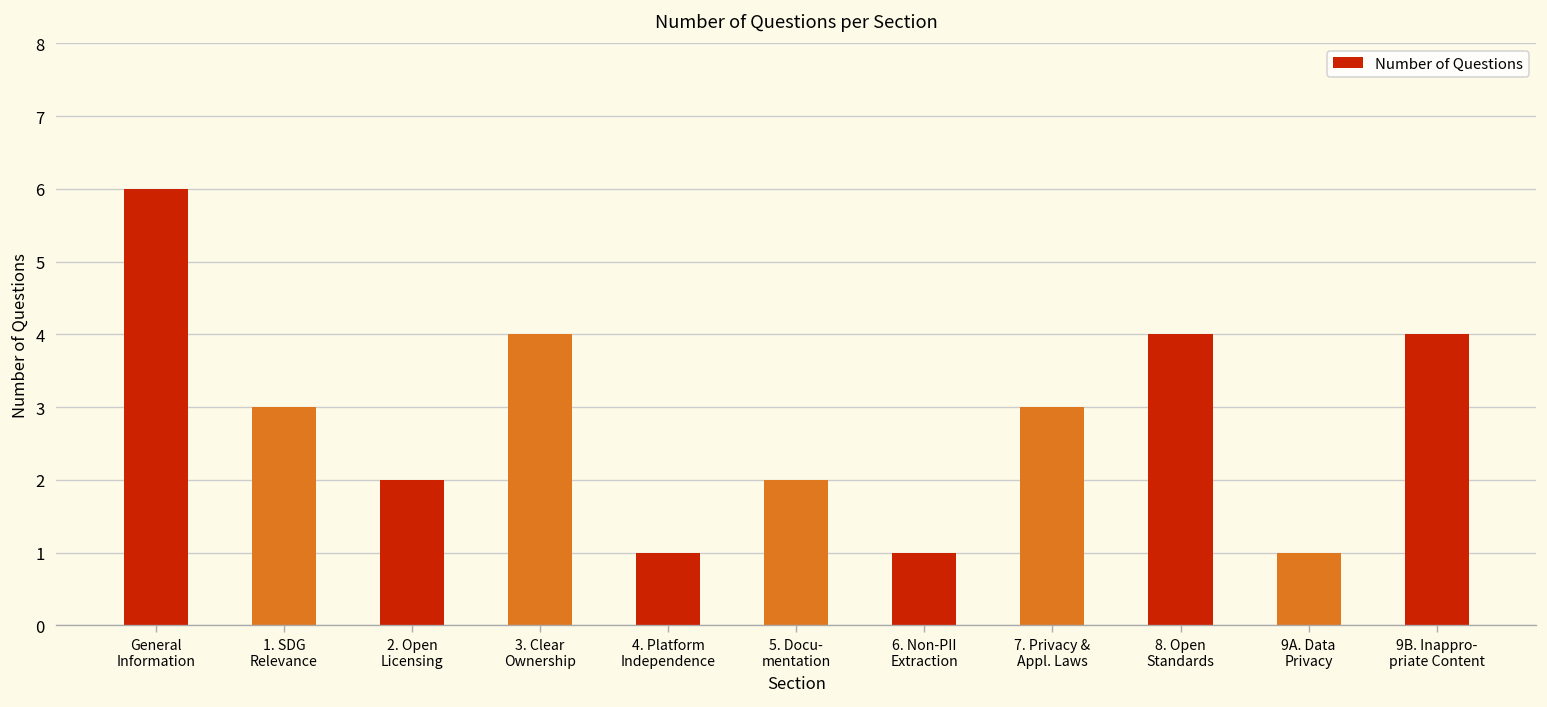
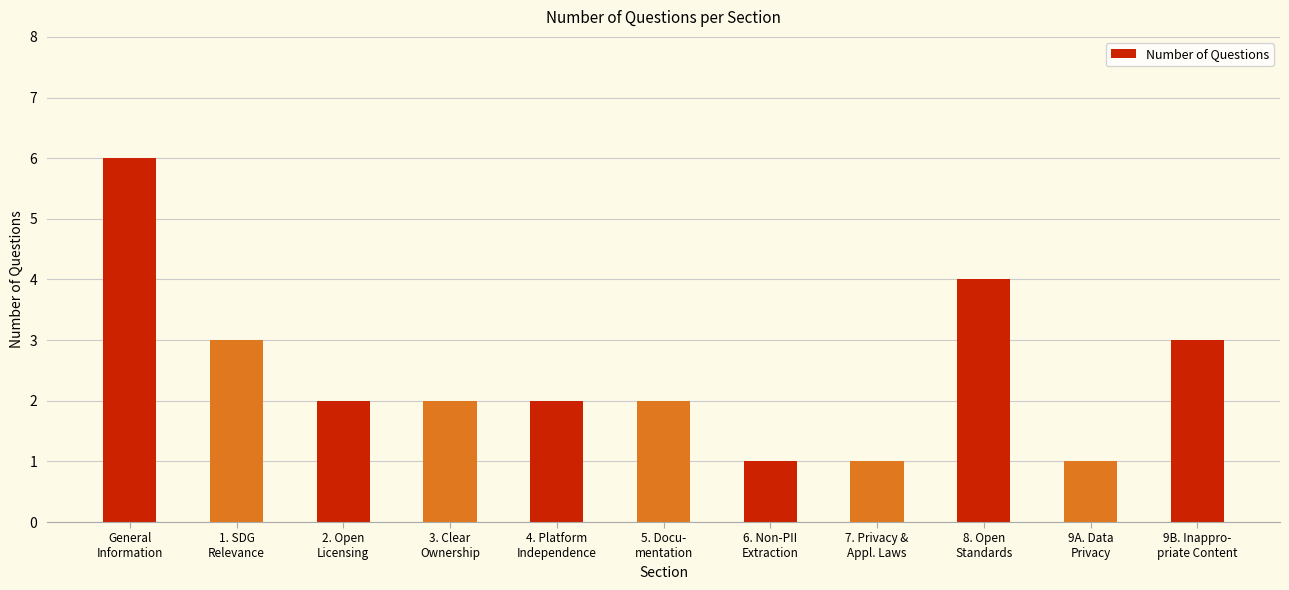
  {
    "General Information": 6,
    "1. SDG Relevance": 3,
    "2. Open Licensing": 2,
-   "3. Clear Ownership": 4,
-   "4. Platform Independence": 1,
+   "3. Clear Ownership": 2,
+   "4. Platform Independence": 2,
    "5. Docu- mentation": 2,
    "6. Non-PII Extraction": 1,
-   "7. Privacy & Appl. Laws": 3,
+   "7. Privacy & Appl. Laws": 1,
    "8. Open Standards": 4,
    "9A. Data Privacy": 1,
-   "9B. Inappro- priate Content": 4
+   "9B. Inappro- priate Content": 3
  }
